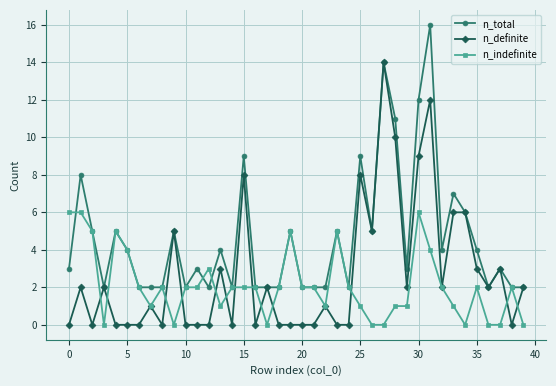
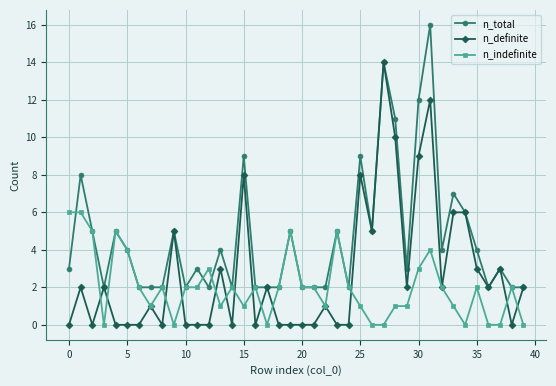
  {
    "n_indefinite": {
      "0": 6,
-     "15": 2,
+     "15": 1,
      "25": 1,
-     "30": 6,
+     "30": 3,
      "35": 2
    }
  }
